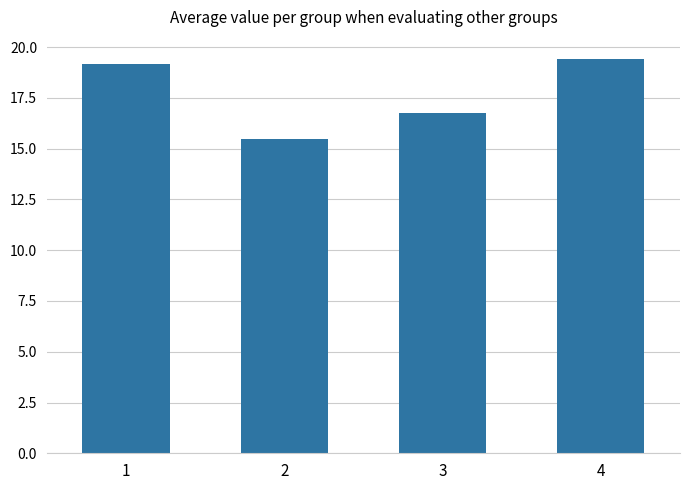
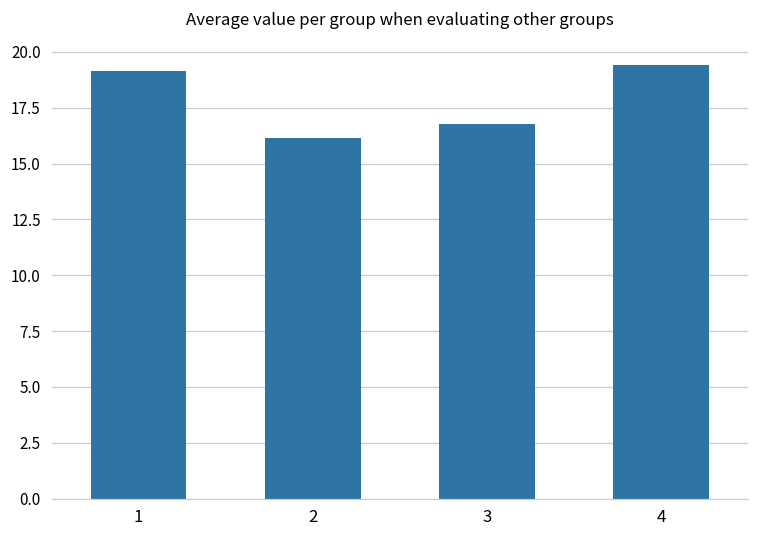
  {
    "1": 19.2,
-   "2": 15.5,
+   "2": 16.1,
    "3": 16.8,
    "4": 19.4
  }
